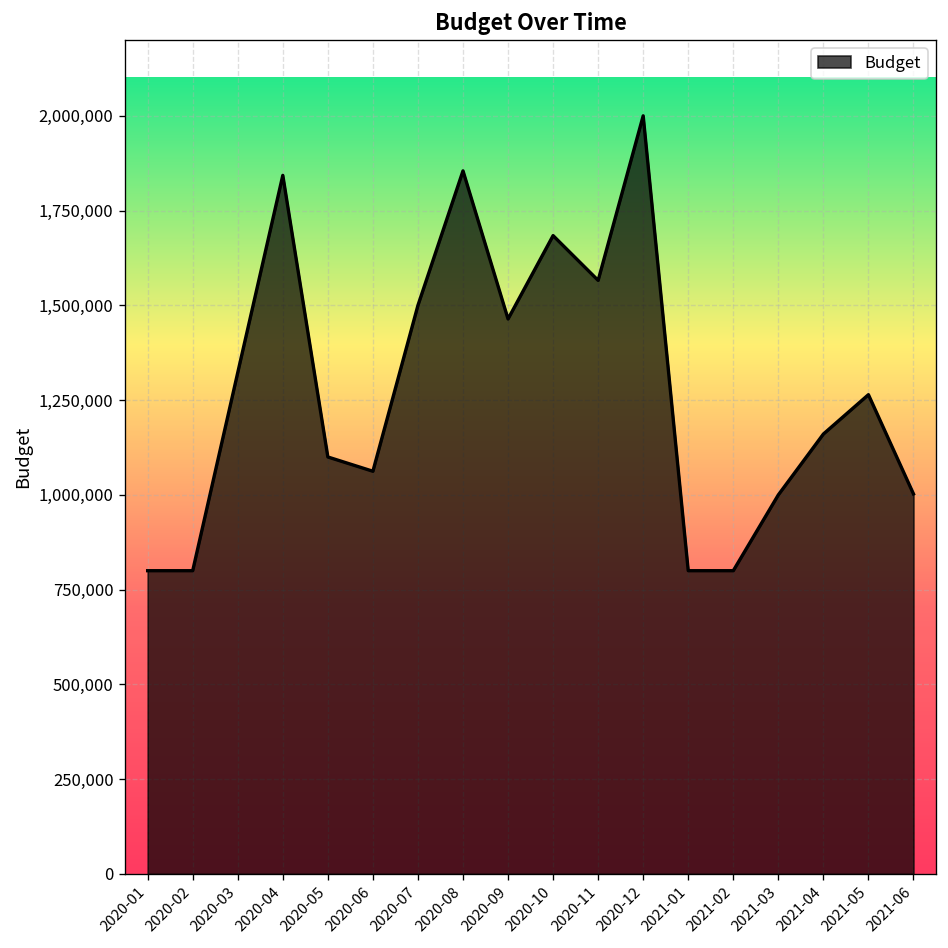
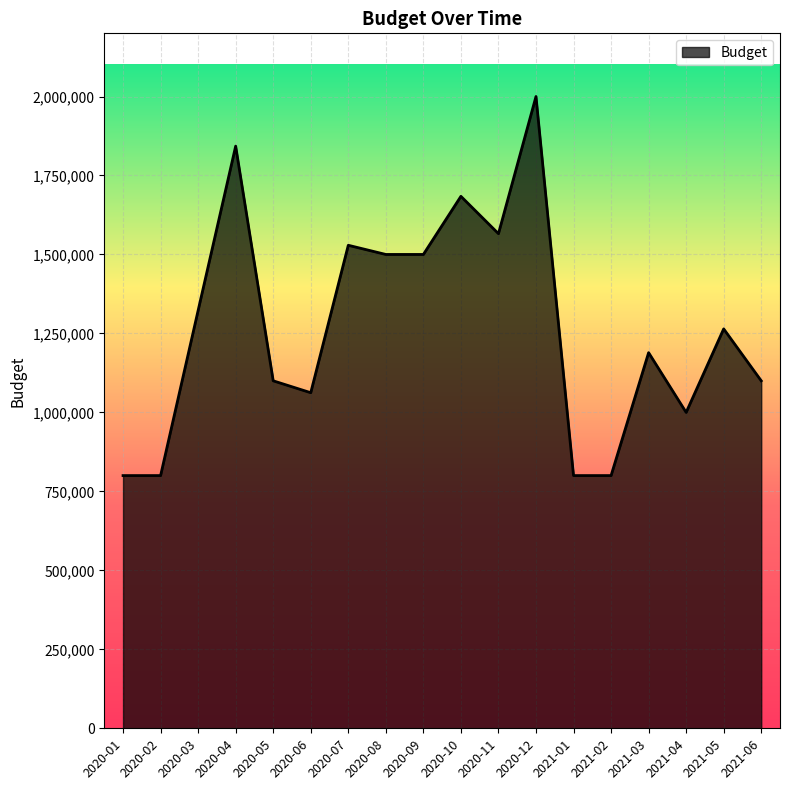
  {
    "2020-01": "800,000",
    "2020-02": "800,000",
    "2020-03": "1,320,000",
    "2020-04": "1,840,000",
    "2020-05": "1,100,000",
    "2020-06": "1,060,000",
-   "2020-07": "1,500,000",
-   "2020-08": "1,850,000",
-   "2020-09": "1,460,000",
+   "2020-07": "1,530,000",
+   "2020-08": "1,500,000",
+   "2020-09": "1,500,000",
    "2020-10": "1,680,000",
    "2020-11": "1,570,000",
    "2020-12": "2,000,000",
    "2021-01": "800,000",
    "2021-02": "800,000",
-   "2021-03": "1,000,000",
-   "2021-04": "1,160,000",
+   "2021-03": "1,190,000",
+   "2021-04": "1,000,000",
    "2021-05": "1,260,000",
-   "2021-06": "1,000,000"
+   "2021-06": "1,100,000"
  }
